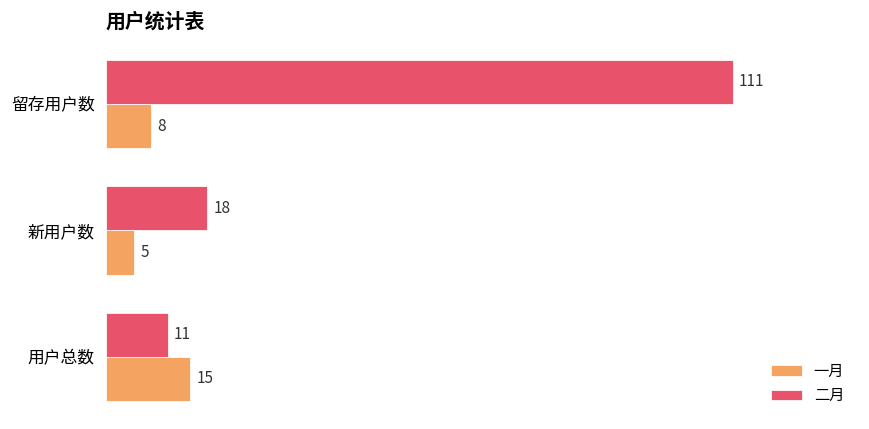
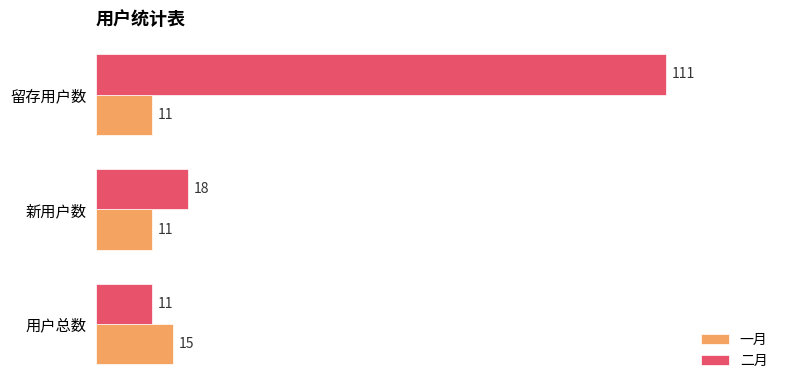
  {
    "一月": {
-     "留存用户数": 8,
-     "新用户数": 5,
+     "留存用户数": 11,
+     "新用户数": 11,
      "用户总数": 15
    },
    "二月": {
      "留存用户数": 111,
      "新用户数": 18,
      "用户总数": 11
    }
  }
